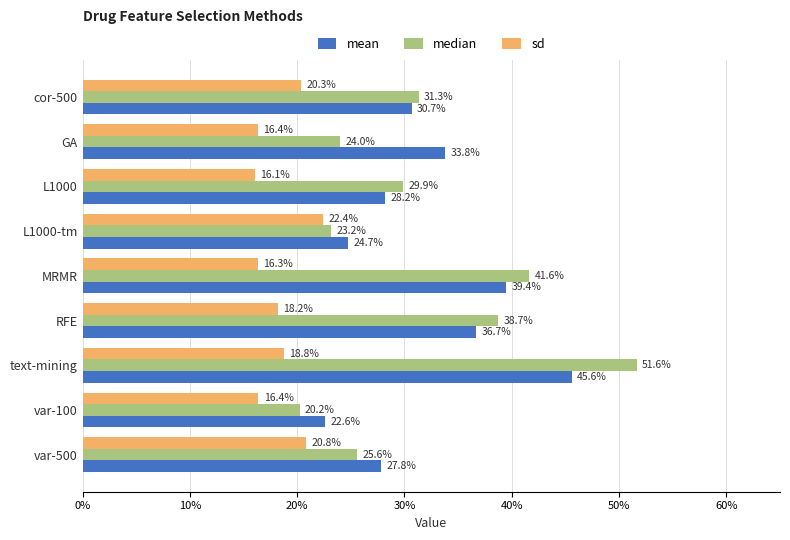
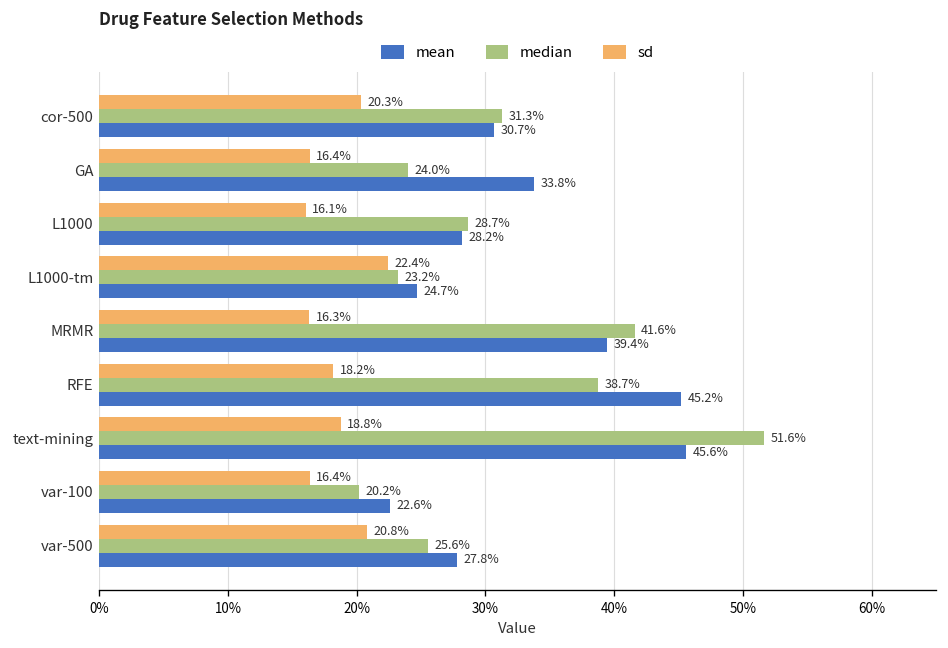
  {
    "mean": {
      "cor-500": "30.7%",
      "GA": "33.8%",
      "L1000": "28.2%",
      "L1000-tm": "24.7%",
      "MRMR": "39.4%",
-     "RFE": "36.7%",
+     "RFE": "45.2%",
      "text-mining": "45.6%",
      "var-100": "22.6%",
      "var-500": "27.8%"
    },
    "median": {
      "cor-500": "31.3%",
      "GA": "24.0%",
-     "L1000": "29.9%",
+     "L1000": "28.7%",
      "L1000-tm": "23.2%",
      "MRMR": "41.6%",
      "RFE": "38.7%",
      "text-mining": "51.6%",
      "var-100": "20.2%",
      "var-500": "25.6%"
    },
    "sd": {
      "cor-500": "20.3%",
      "GA": "16.4%",
      "L1000": "16.1%",
      "L1000-tm": "22.4%",
      "MRMR": "16.3%",
      "RFE": "18.2%",
      "text-mining": "18.8%",
      "var-100": "16.4%",
      "var-500": "20.8%"
    }
  }
